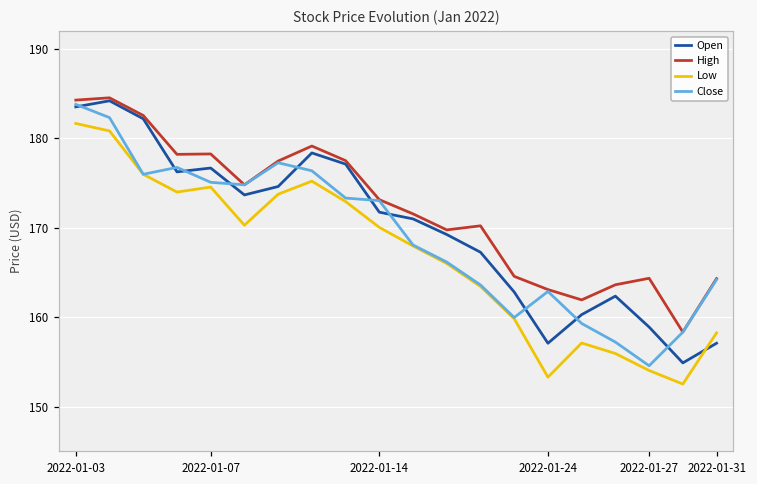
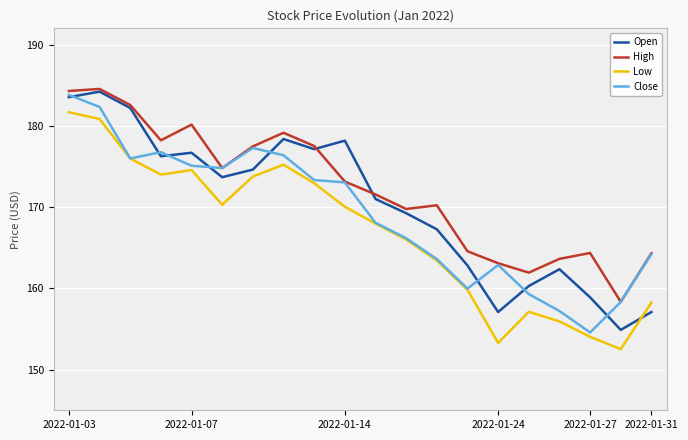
  {
    "Open": {
      "2022-01-07": 177,
-     "2022-01-14": 172,
+     "2022-01-14": 178,
      "2022-01-24": 157,
      "2022-01-27": 159,
      "2022-01-31": 157
    },
    "High": {
      "2022-01-03": 184,
-     "2022-01-07": 178,
+     "2022-01-07": 180,
      "2022-01-27": 164
    },
    "Low": {
      "2022-01-03": 182,
      "2022-01-07": 175,
      "2022-01-14": 170,
      "2022-01-24": 153,
      "2022-01-27": 154,
      "2022-01-31": 158
    },
    "Close": {
      "2022-01-07": 175,
      "2022-01-27": 155
    }
  }
